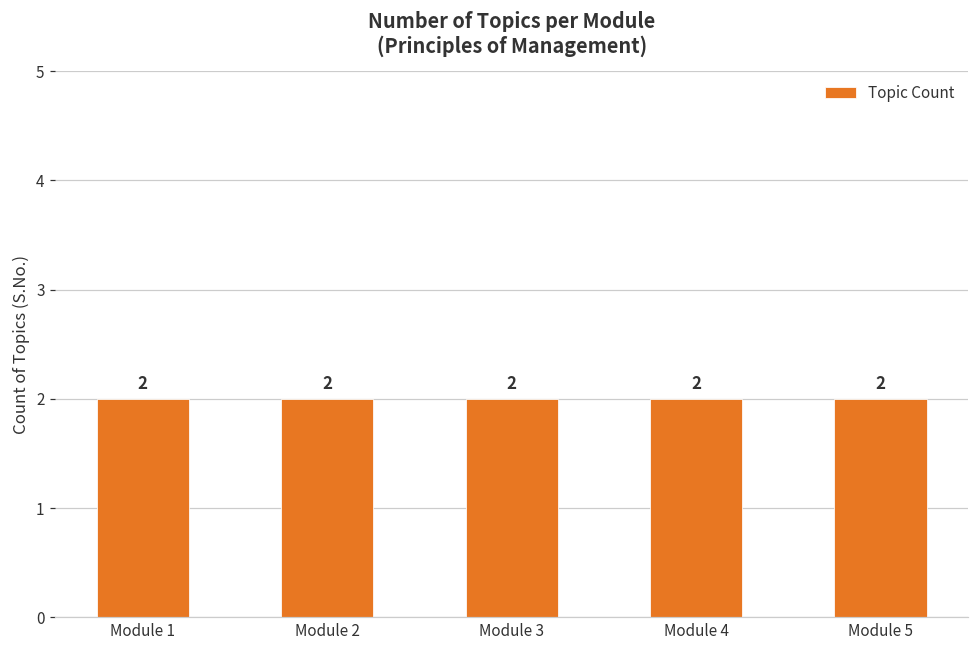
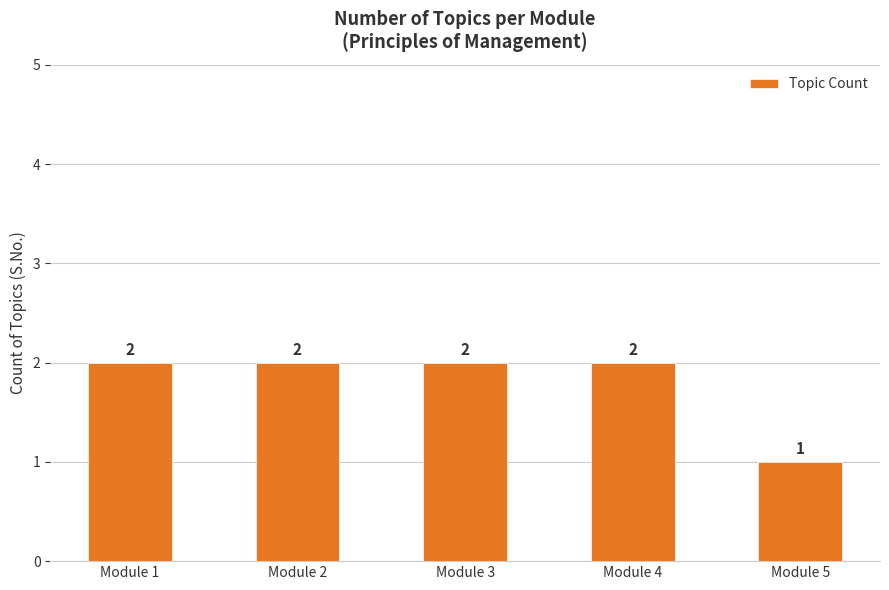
  {
    "Module 1": 2,
    "Module 2": 2,
    "Module 3": 2,
    "Module 4": 2,
-   "Module 5": 2
+   "Module 5": 1
  }
